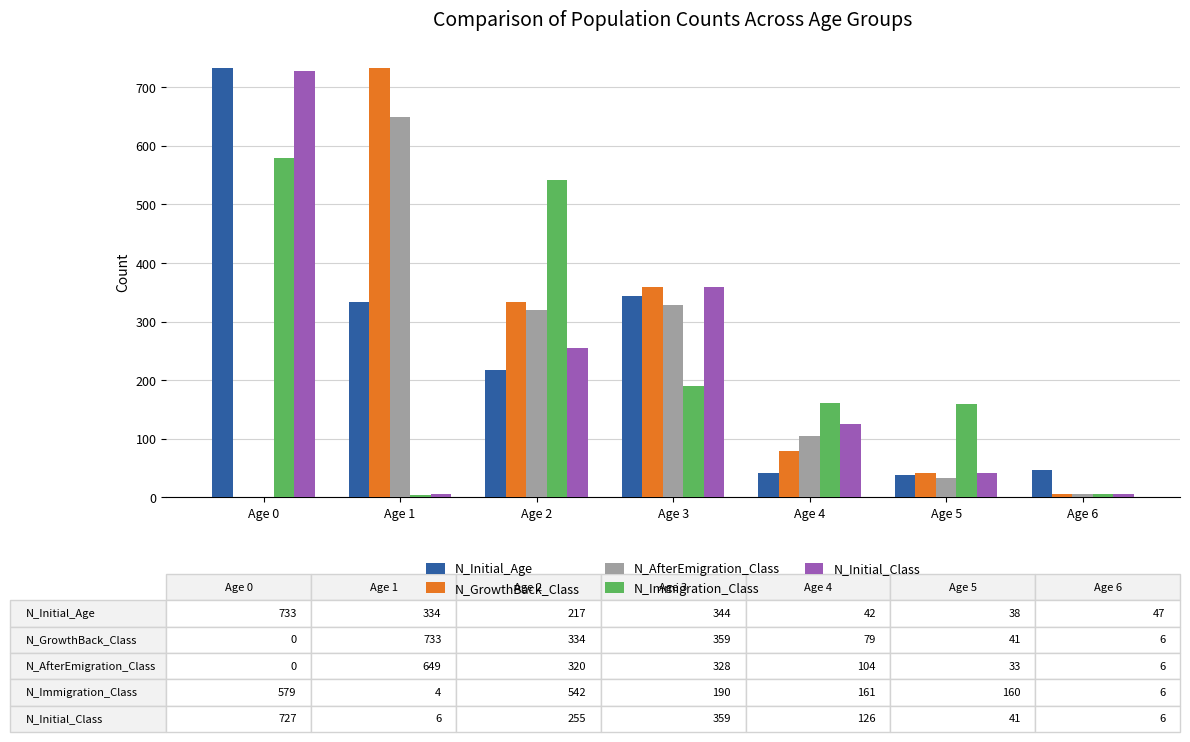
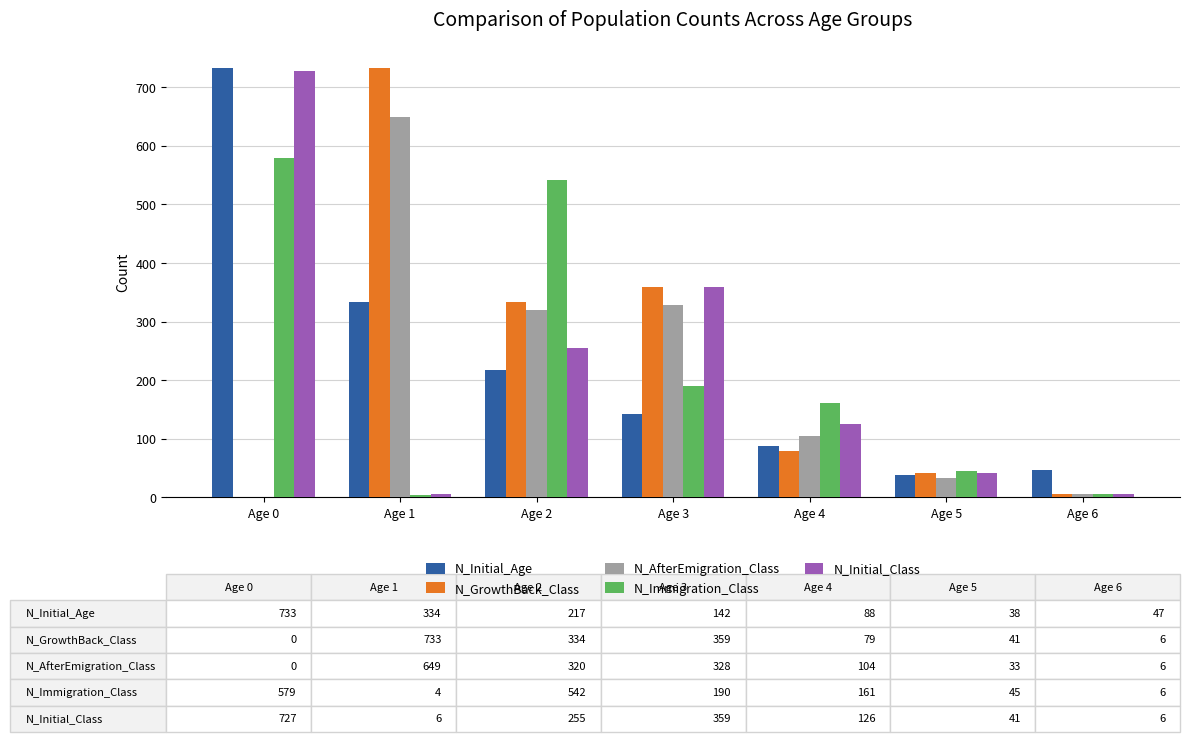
  {
    "N_Initial_Age": {
-     "Age 3": 344,
-     "Age 4": 42
+     "Age 3": 142,
+     "Age 4": 88
    },
    "N_GrowthBack_Class": {
      "Age 0": 0,
      "Age 1": 730,
      "Age 2": 330,
      "Age 3": 360,
      "Age 4": 80,
      "Age 5": 40,
      "Age 6": 10
    },
    "N_AfterEmigration_Class": {
      "Age 0": 0,
      "Age 1": 650,
      "Age 2": 320,
      "Age 3": 330,
      "Age 4": 100,
      "Age 5": 30,
      "Age 6": 10
    },
    "N_Immigration_Class": {
-     "Age 5": 160
+     "Age 5": 45
    },
    "N_Initial_Class": {
      "Age 0": 730,
      "Age 1": 10,
      "Age 2": 260,
      "Age 3": 360,
      "Age 4": 130,
      "Age 5": 40,
      "Age 6": 10
    }
  }
